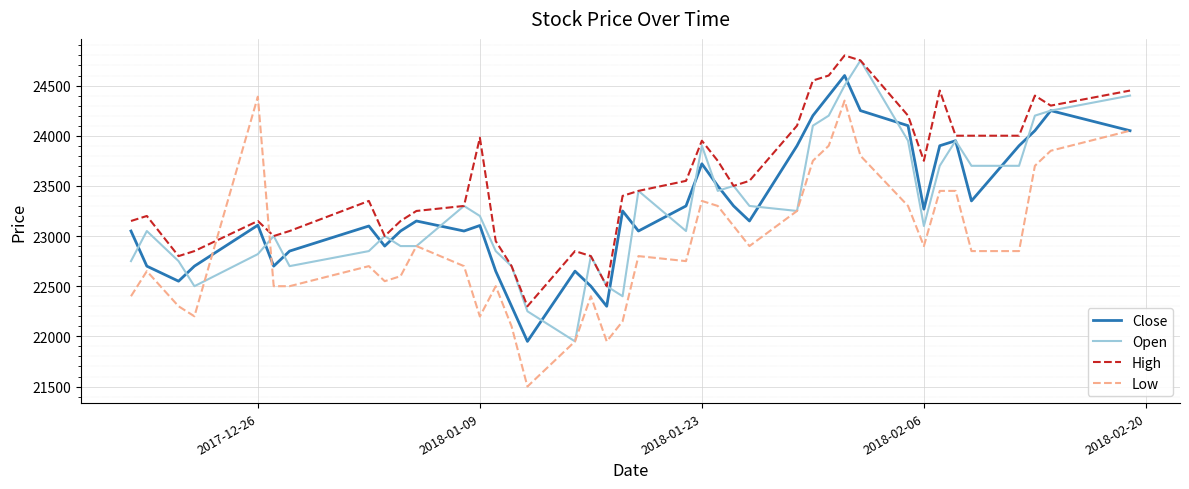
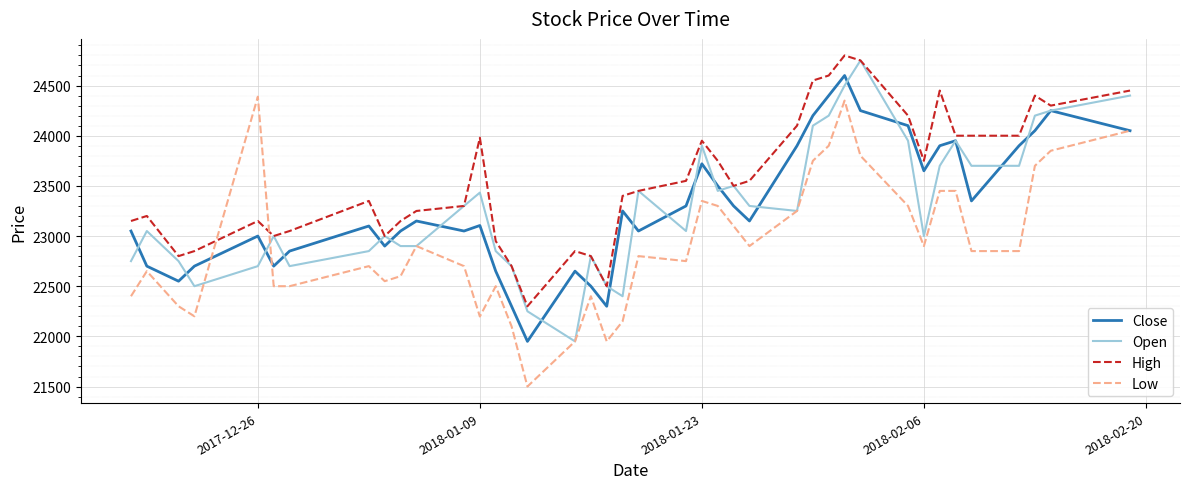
  {
    "Close": {
-     "2017-12-26": 23110,
+     "2017-12-26": 23000,
      "2018-01-09": 23110,
      "2018-01-23": 23720,
-     "2018-02-06": 23270
+     "2018-02-06": 23650
    },
    "Open": {
-     "2017-12-26": 22820,
-     "2018-01-09": 23200,
+     "2017-12-26": 22700,
+     "2018-01-09": 23430,
      "2018-01-23": 23900,
-     "2018-02-06": 23100
+     "2018-02-06": 23000
    },
    "High": {
      "2017-12-26": 23150,
      "2018-01-09": 23980,
      "2018-01-23": 23950,
      "2018-02-06": 23750
    },
    "Low": {
      "2017-12-26": 24390,
      "2018-01-09": 22200,
      "2018-01-23": 23350,
      "2018-02-06": 22900
    }
  }
